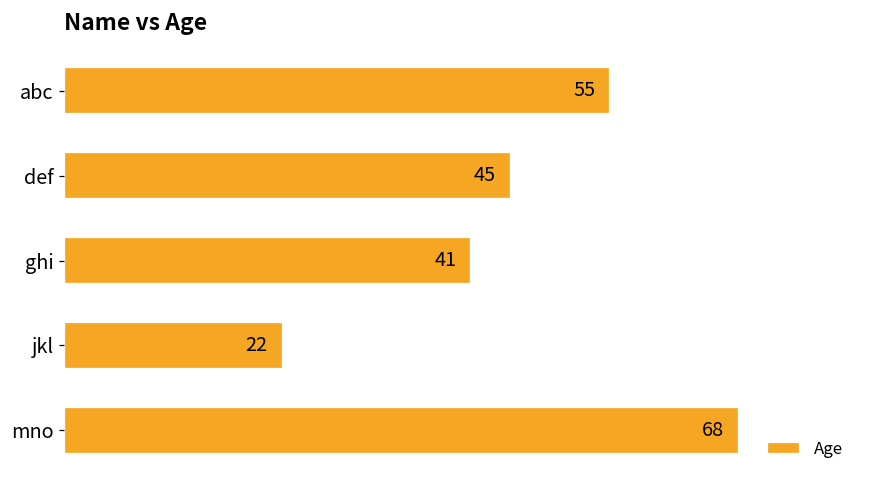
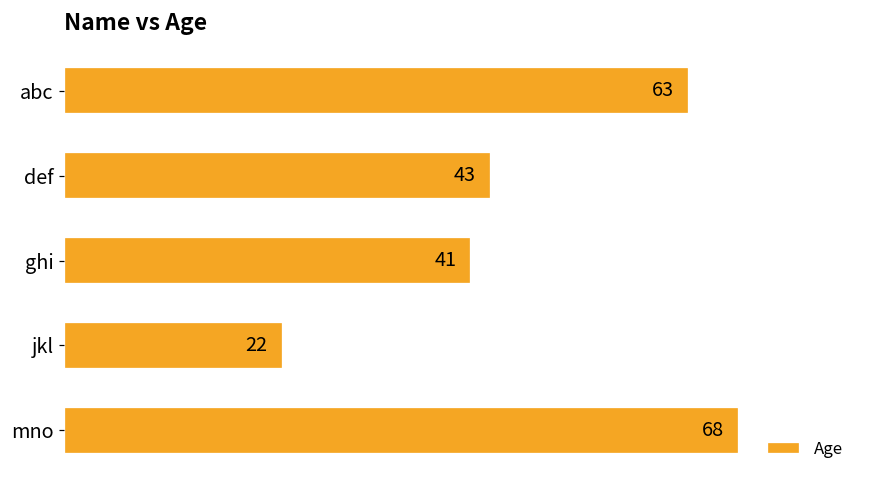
  {
-   "abc": 55,
-   "def": 45,
+   "abc": 63,
+   "def": 43,
    "ghi": 41,
    "jkl": 22,
    "mno": 68
  }
